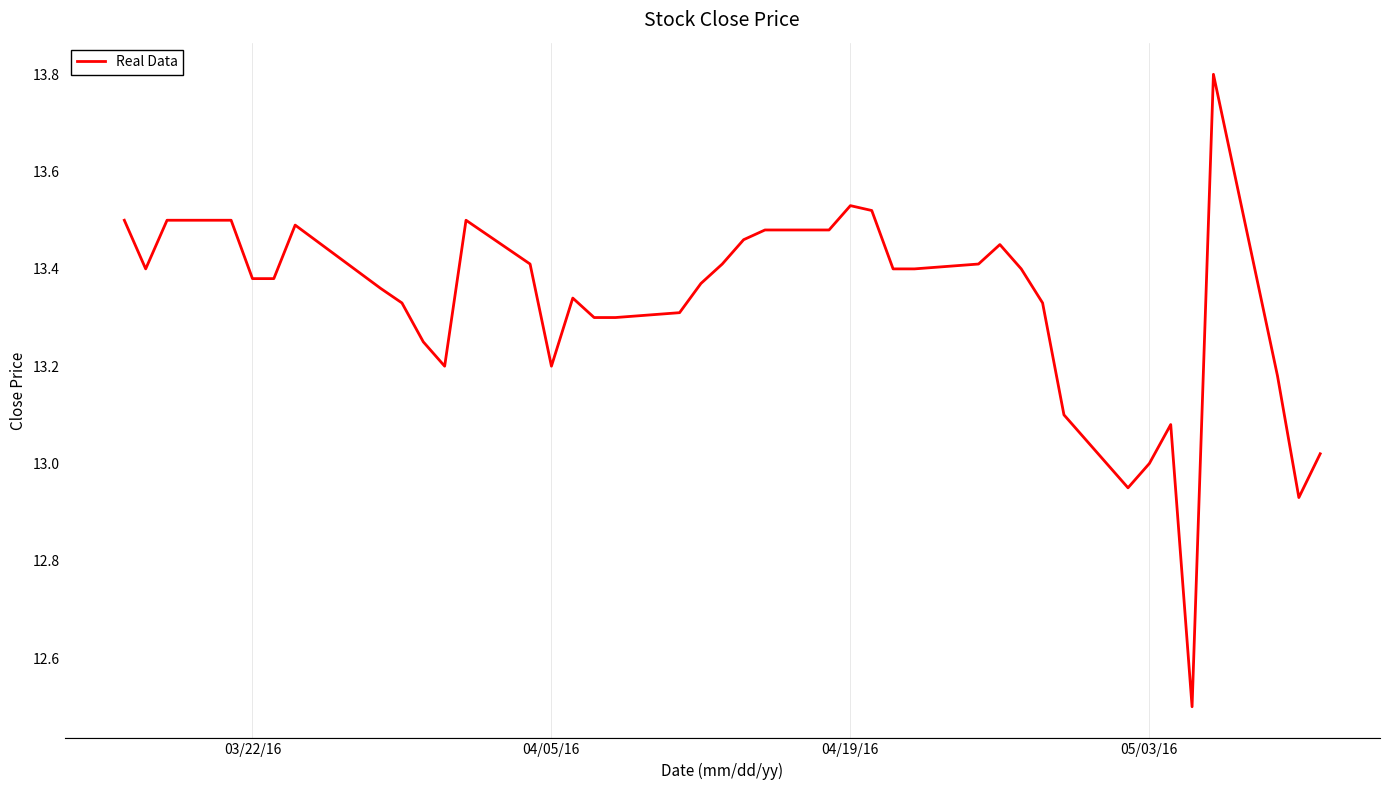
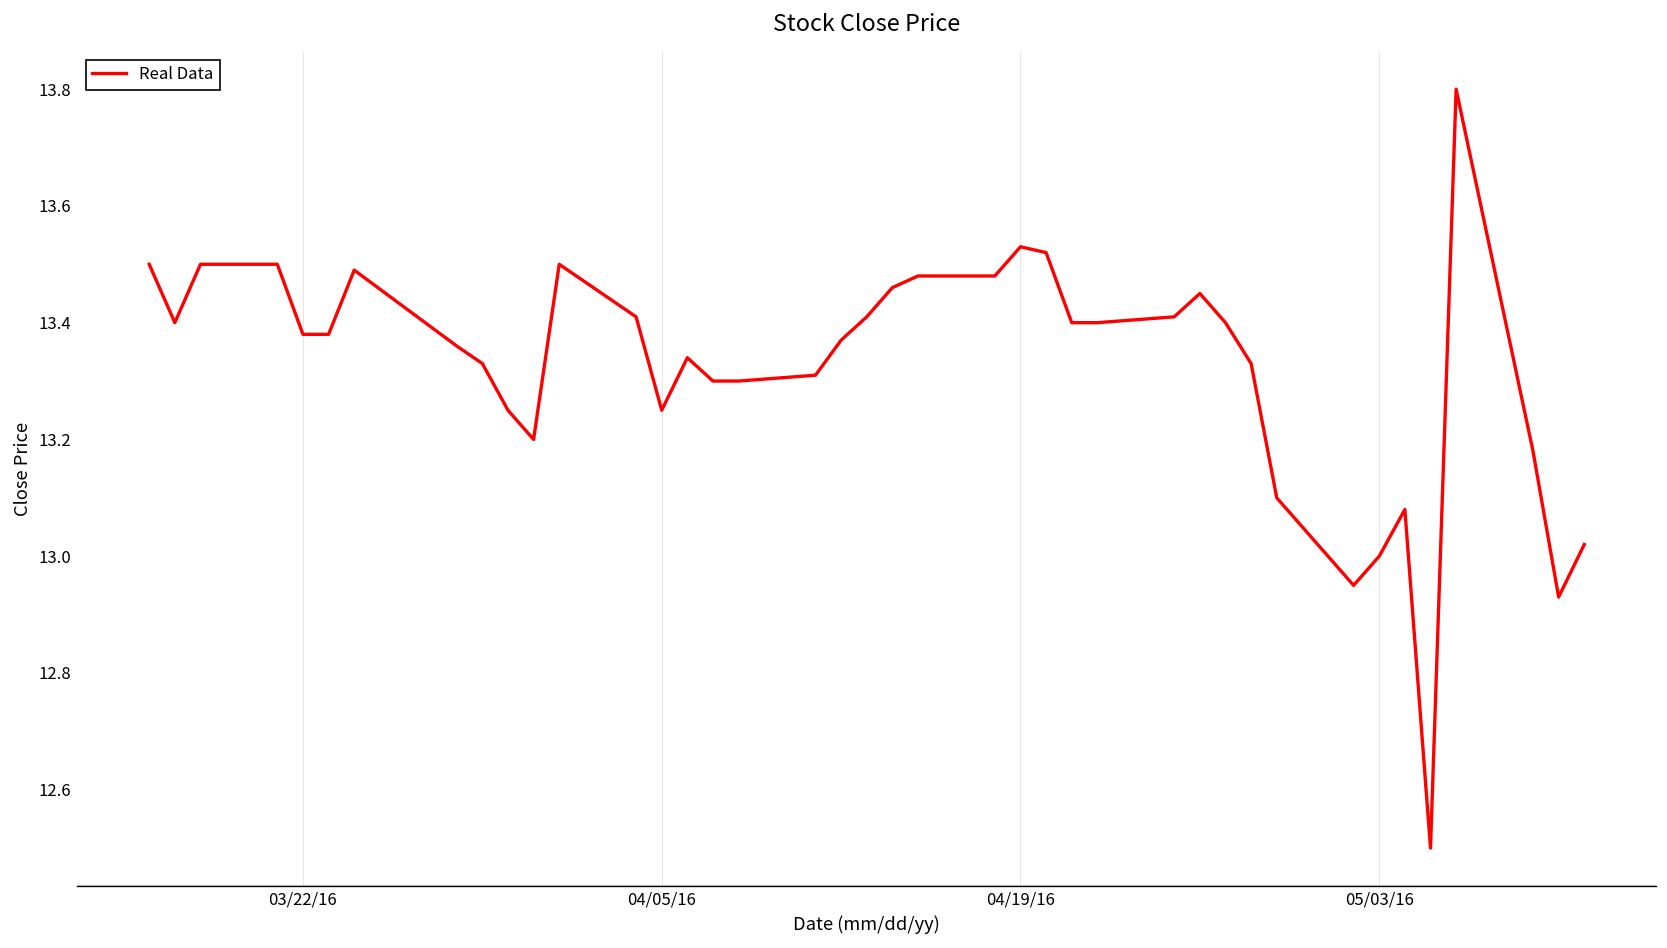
  {
    "03/22/16": 13.38,
-   "04/05/16": 13.20,
+   "04/05/16": 13.25,
    "04/19/16": 13.53,
    "05/03/16": 13.00
  }
